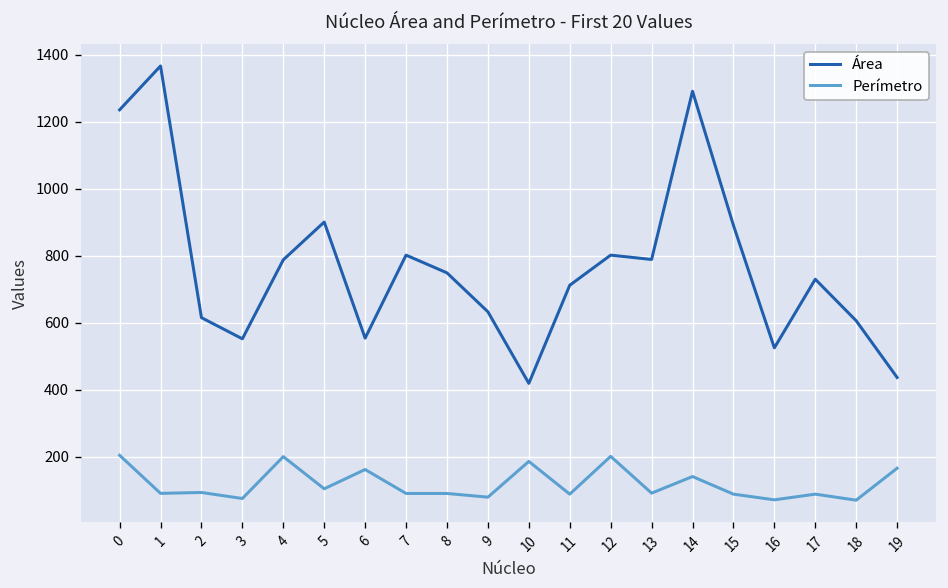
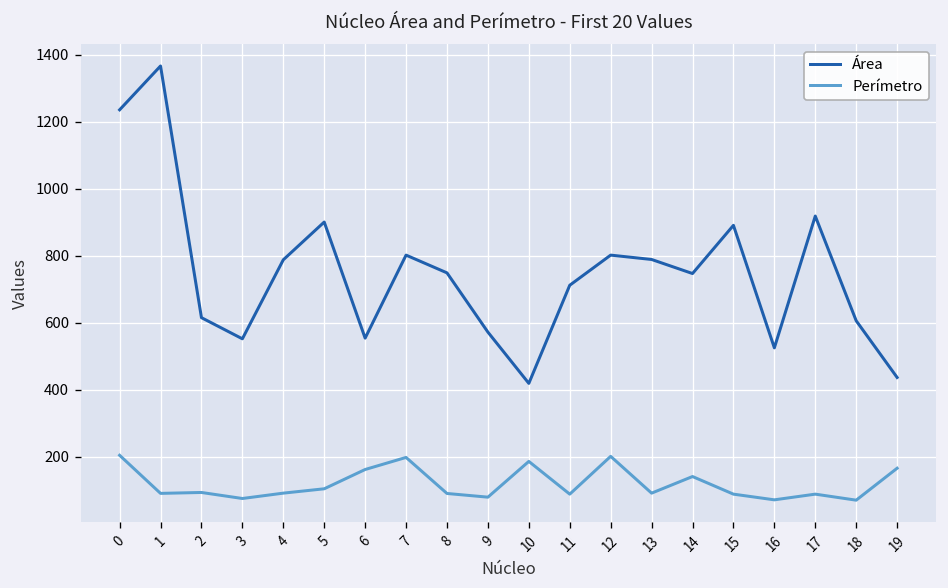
  {
    "Área": {
      "0": 1240,
      "1": 1370,
      "2": 620,
      "3": 550,
      "4": 790,
      "5": 900,
      "6": 550,
      "7": 800,
      "8": 750,
-     "9": 630,
+     "9": 570,
      "10": 420,
      "11": 710,
      "12": 800,
      "13": 790,
-     "14": 1290,
+     "14": 750,
      "15": 890,
      "16": 530,
-     "17": 730,
+     "17": 920,
      "18": 610,
      "19": 440
    },
    "Perímetro": {
      "0": 200,
      "1": 90,
      "2": 90,
      "3": 80,
-     "4": 200,
+     "4": 90,
      "5": 100,
      "6": 160,
-     "7": 90,
+     "7": 200,
      "8": 90,
      "9": 80,
      "10": 190,
      "11": 90,
      "12": 200,
      "13": 90,
      "14": 140,
      "15": 90,
      "16": 70,
      "17": 90,
      "18": 70,
      "19": 170
    }
  }
